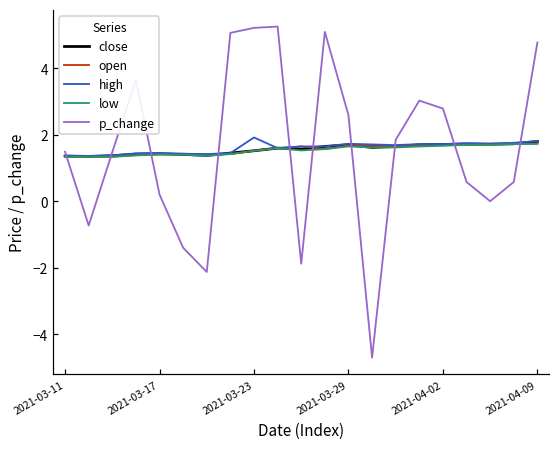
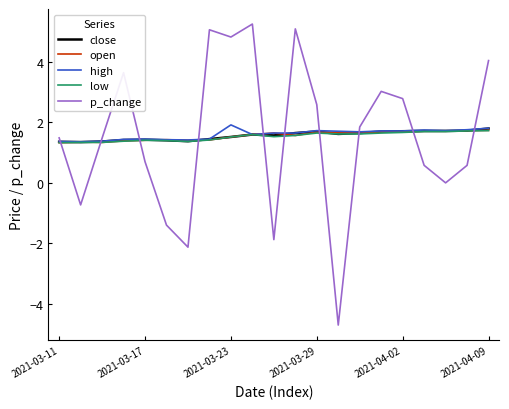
  {
    "high": {
      "2021-03-23": 1.9
    },
    "p_change": {
      "2021-03-11": 1.5,
-     "2021-03-17": 0.2,
-     "2021-03-23": 5.2,
+     "2021-03-17": 0.7,
+     "2021-03-23": 4.8,
      "2021-03-29": 2.6,
      "2021-04-02": 2.8,
-     "2021-04-09": 4.8
+     "2021-04-09": 4.1
    }
  }
